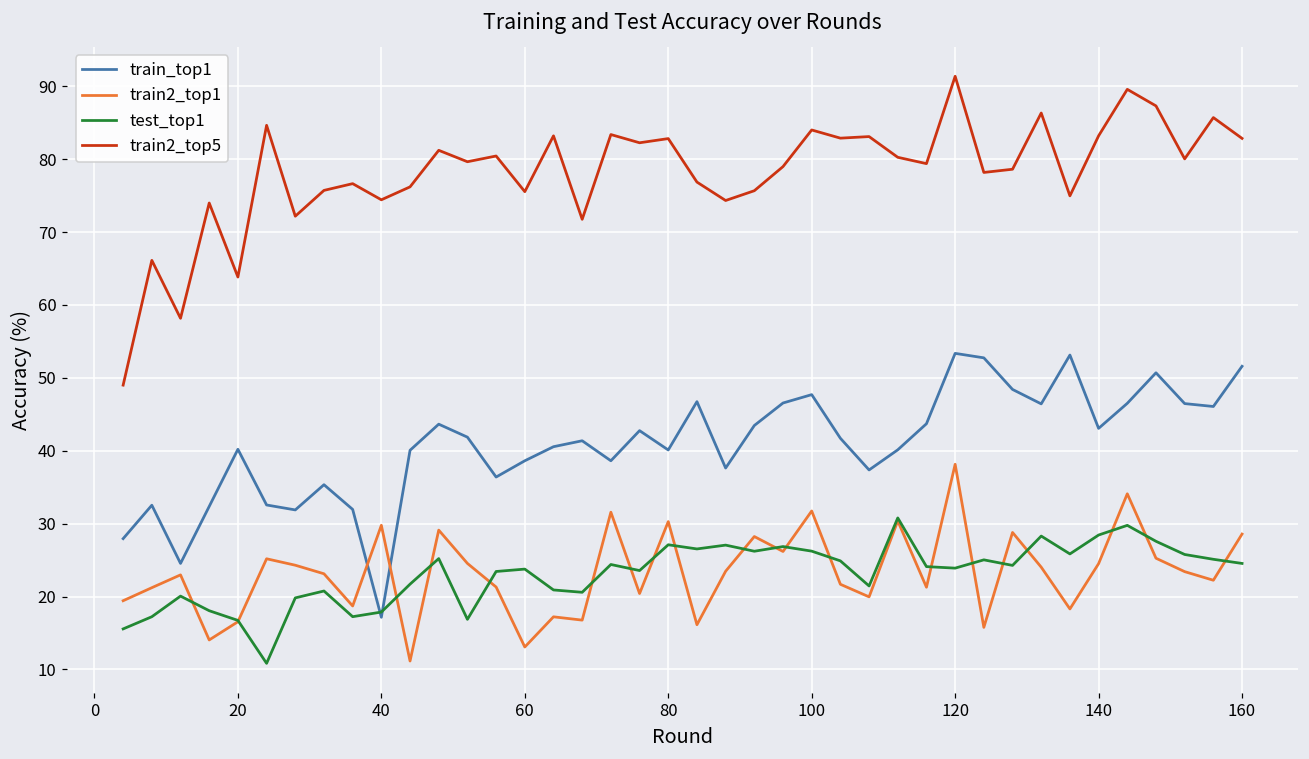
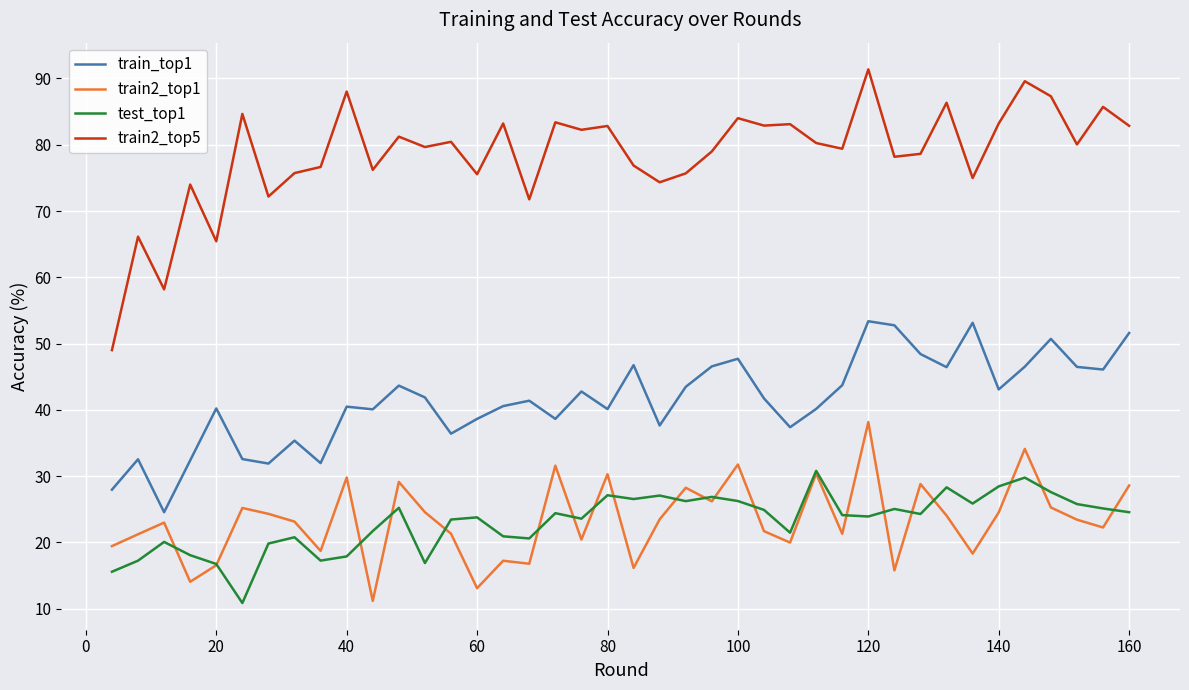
  {
    "train_top1": {
      "20": 40,
-     "40": 17,
+     "40": 40,
      "60": 39,
      "80": 40,
      "100": 48,
      "120": 53,
      "140": 43,
      "160": 52
    },
    "train2_top1": {
      "40": 30,
      "60": 13,
      "80": 30,
      "100": 32,
      "120": 38,
      "140": 25,
      "160": 29
    },
    "test_top1": {
      "40": 18,
      "60": 24,
      "80": 27,
      "100": 26,
      "120": 24,
      "140": 28,
      "160": 25
    },
    "train2_top5": {
-     "20": 64,
-     "40": 74,
+     "20": 65,
+     "40": 88,
      "60": 76,
      "80": 83,
      "100": 84,
      "120": 91,
      "140": 83,
      "160": 83
    }
  }
